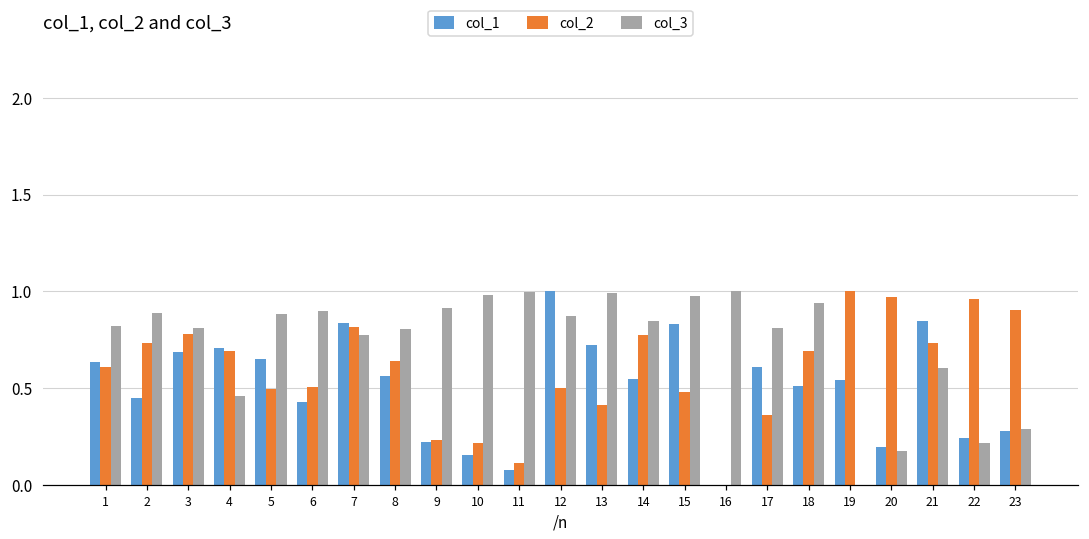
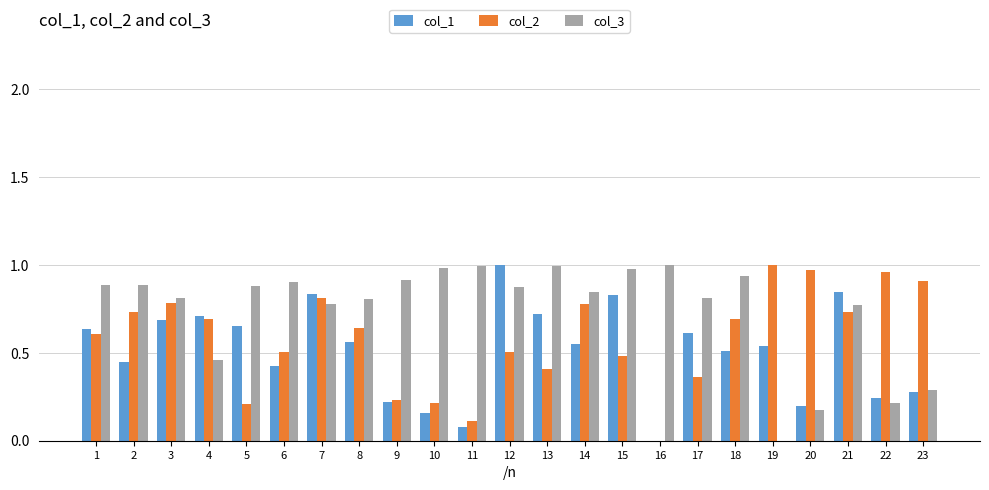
  {
    "col_1": {
      "1": 0.64,
      "2": 0.45,
      "3": 0.69,
      "4": 0.71,
      "5": 0.65,
      "6": 0.43,
      "7": 0.83,
      "8": 0.56,
      "9": 0.22,
      "10": 0.16,
      "11": 0.08,
      "12": 1.00,
      "13": 0.72,
      "14": 0.55,
      "15": 0.83,
      "16": 0.00,
      "17": 0.61,
      "18": 0.51,
      "19": 0.54,
      "20": 0.19,
      "21": 0.84,
      "22": 0.24,
      "23": 0.28
    },
    "col_2": {
      "1": 0.61,
      "2": 0.73,
      "3": 0.78,
      "4": 0.69,
-     "5": 0.49,
+     "5": 0.21,
      "6": 0.51,
      "7": 0.81,
      "8": 0.64,
      "9": 0.23,
      "10": 0.22,
      "11": 0.11,
      "12": 0.50,
      "13": 0.41,
      "14": 0.78,
      "15": 0.48,
      "16": 0.00,
      "17": 0.36,
      "18": 0.69,
      "19": 1.00,
      "20": 0.97,
      "21": 0.73,
      "22": 0.96,
      "23": 0.91
    },
    "col_3": {
-     "1": 0.82,
+     "1": 0.88,
      "2": 0.89,
      "3": 0.81,
      "4": 0.46,
      "5": 0.88,
      "6": 0.90,
      "7": 0.78,
      "8": 0.80,
      "9": 0.91,
      "10": 0.98,
      "11": 0.99,
      "12": 0.87,
      "13": 0.99,
      "14": 0.85,
      "15": 0.98,
      "16": 1.00,
      "17": 0.81,
      "18": 0.94,
      "19": 0.00,
      "20": 0.17,
-     "21": 0.60,
+     "21": 0.77,
      "22": 0.22,
      "23": 0.29
    }
  }
